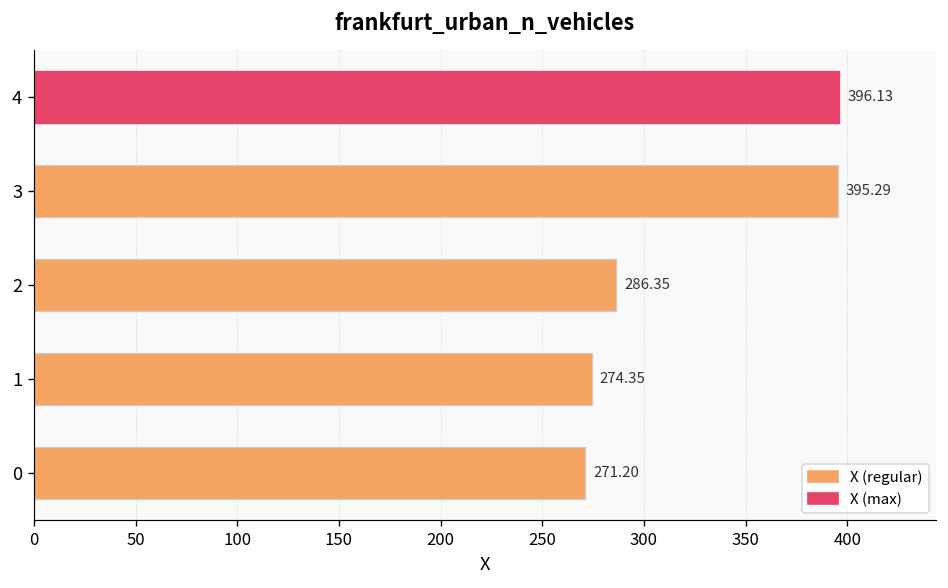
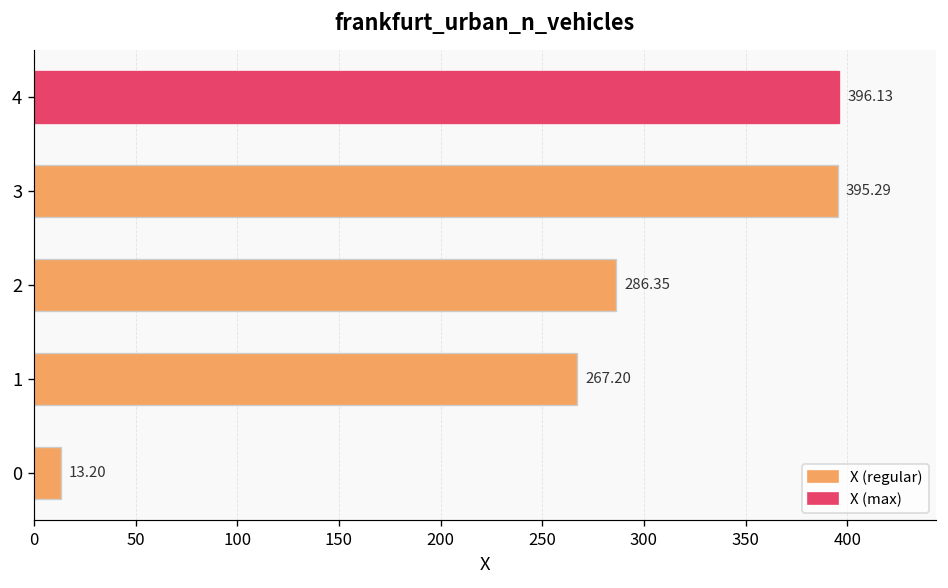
  {
    "4": 396.13,
    "3": 395.29,
    "2": 286.35,
-   "1": 274.35,
-   "0": 271.20
+   "1": 267.20,
+   "0": 13.20
  }
